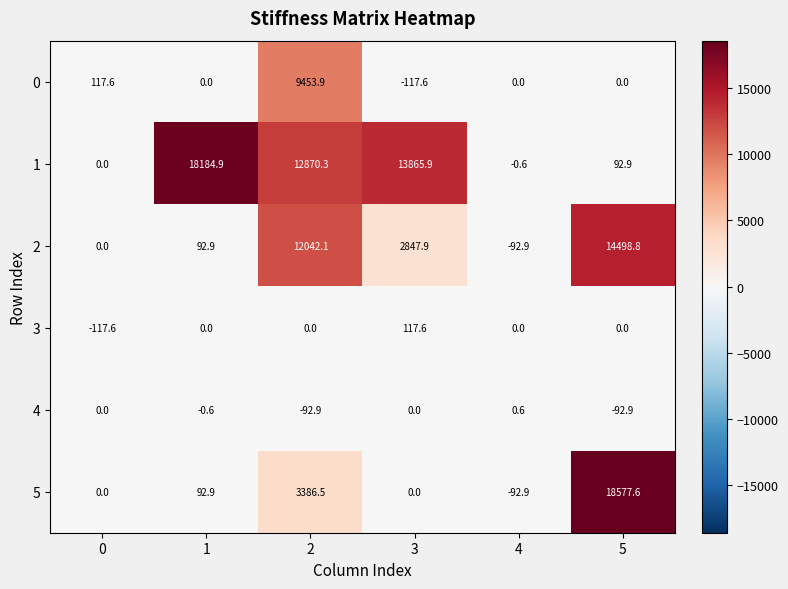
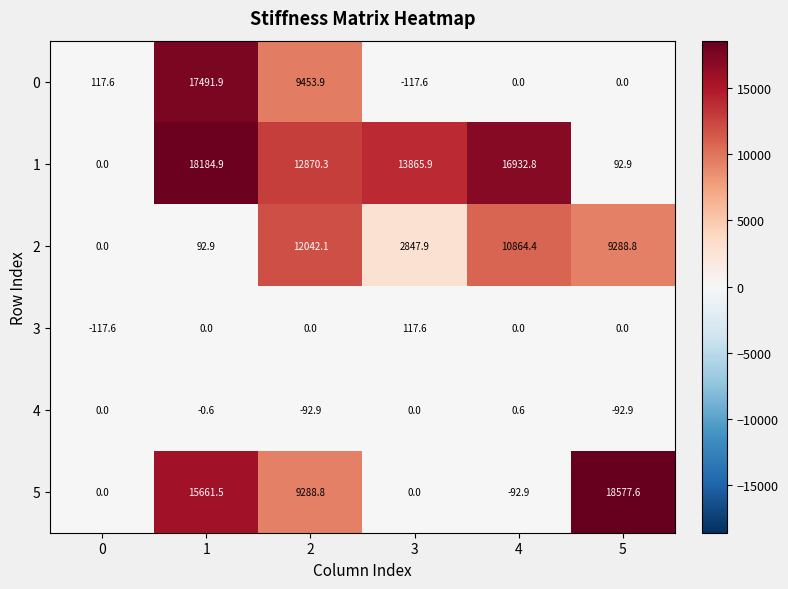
  {
    "0": {
      "0": 117.6,
-     "1": 0.0,
+     "1": 17491.9,
      "2": 9453.9,
      "3": -117.6,
      "4": 0.0,
      "5": 0.0
    },
    "1": {
      "0": 0.0,
      "1": 18184.9,
      "2": 12870.3,
      "3": 13865.9,
-     "4": -0.6,
+     "4": 16932.8,
      "5": 92.9
    },
    "2": {
      "0": 0.0,
      "1": 92.9,
      "2": 12042.1,
      "3": 2847.9,
-     "4": -92.9,
-     "5": 14498.8
+     "4": 10864.4,
+     "5": 9288.8
    },
    "3": {
      "0": -117.6,
      "1": 0.0,
      "2": 0.0,
      "3": 117.6,
      "4": 0.0,
      "5": 0.0
    },
    "4": {
      "0": 0.0,
      "1": -0.6,
      "2": -92.9,
      "3": 0.0,
      "4": 0.6,
      "5": -92.9
    },
    "5": {
      "0": 0.0,
-     "1": 92.9,
-     "2": 3386.5,
+     "1": 15661.5,
+     "2": 9288.8,
      "3": 0.0,
      "4": -92.9,
      "5": 18577.6
    }
  }
